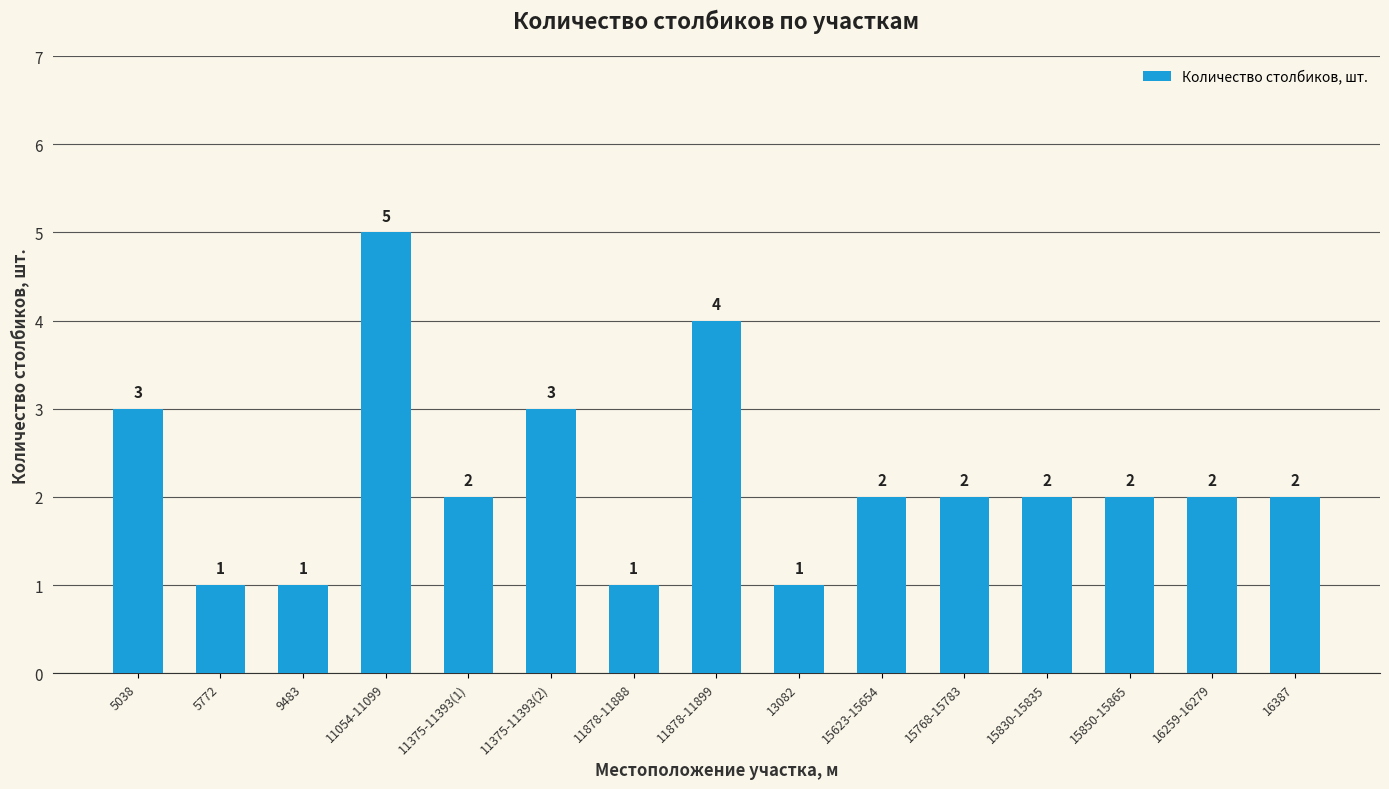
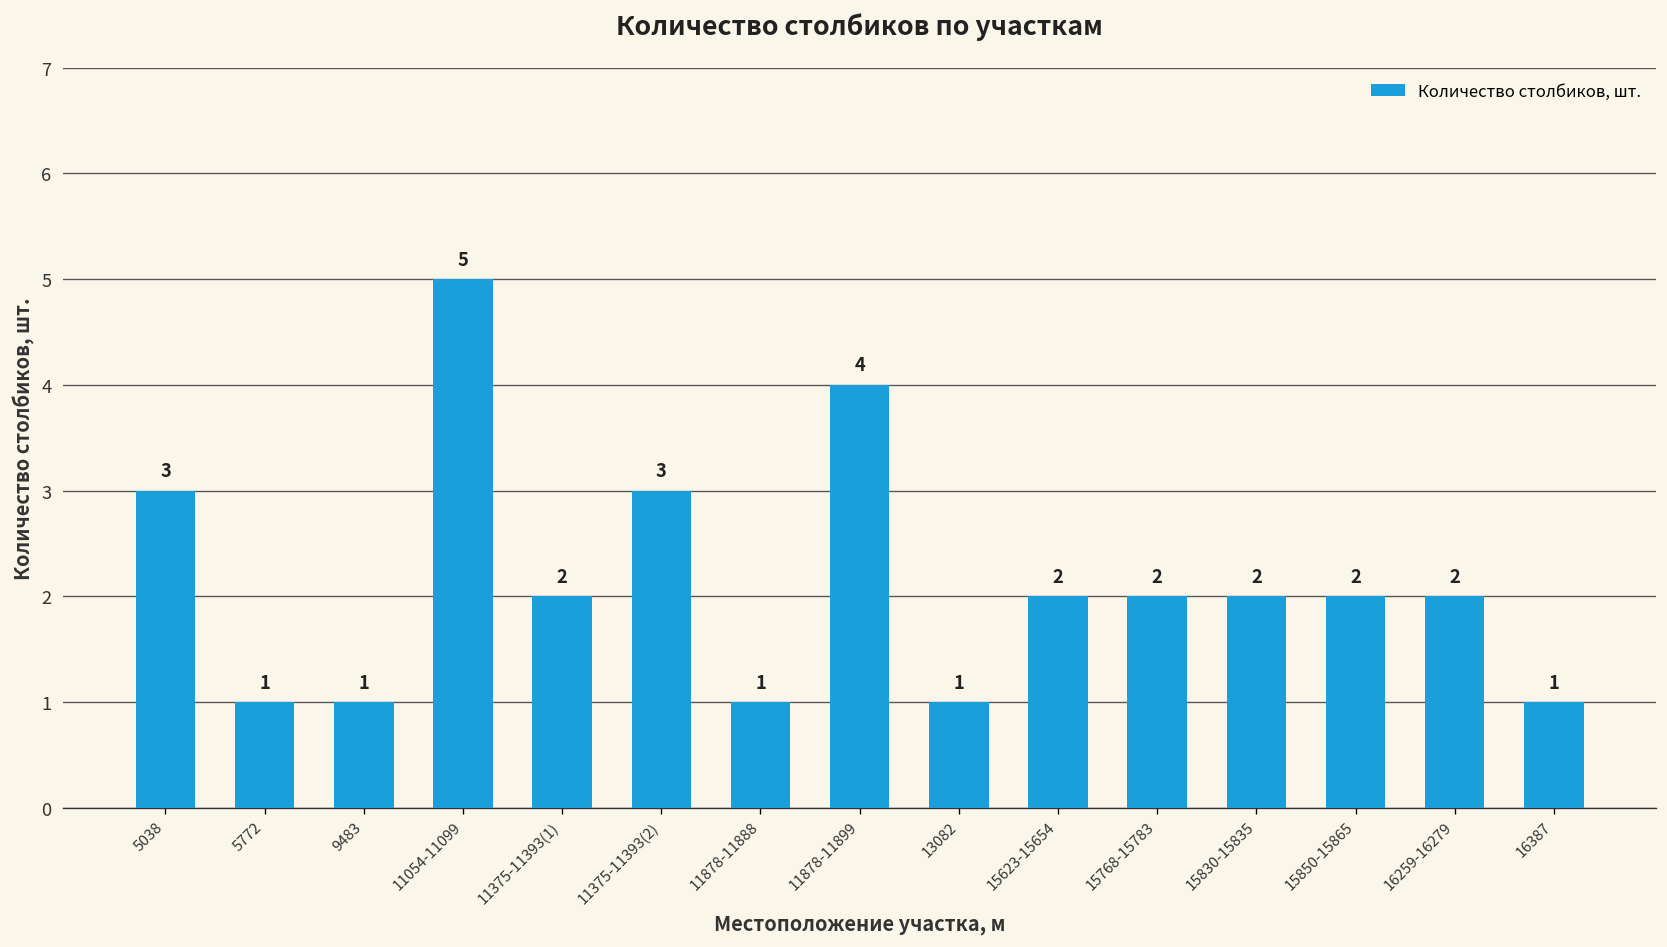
  {
    "5038": 3,
    "5772": 1,
    "9483": 1,
    "11054-11099": 5,
    "11375-11393(1)": 2,
    "11375-11393(2)": 3,
    "11878-11888": 1,
    "11878-11899": 4,
    "13082": 1,
    "15623-15654": 2,
    "15768-15783": 2,
    "15830-15835": 2,
    "15850-15865": 2,
    "16259-16279": 2,
-   "16387": 2
+   "16387": 1
  }
